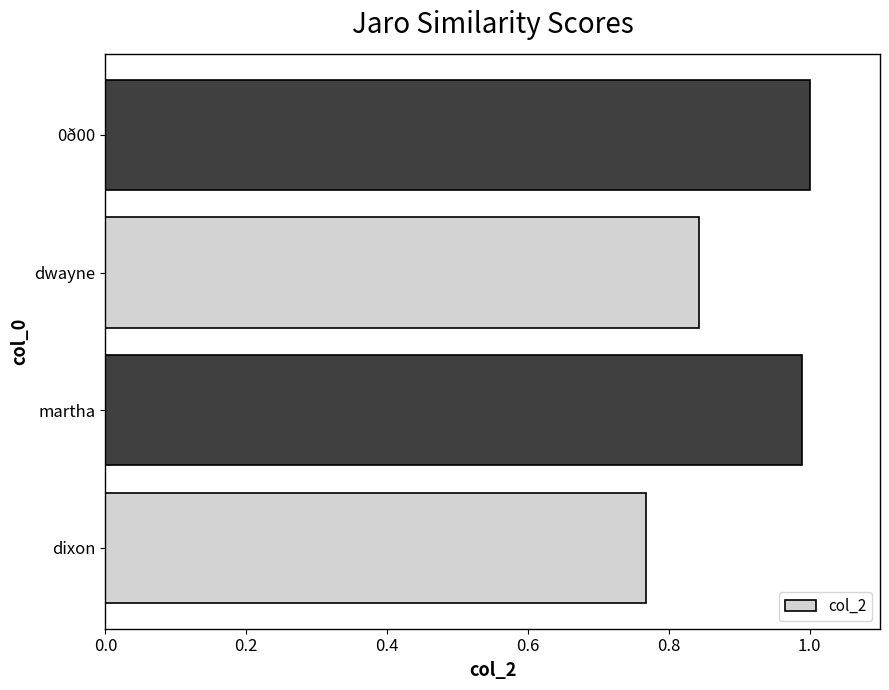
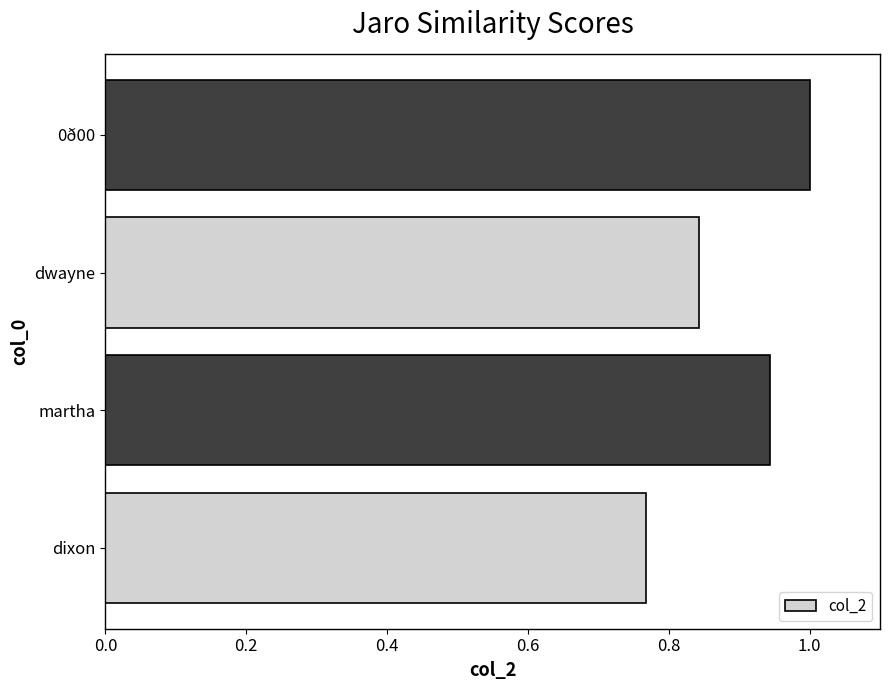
  {
    "0ð00": 1.00,
    "dwayne": 0.84,
-   "martha": 0.99,
+   "martha": 0.94,
    "dixon": 0.77
  }
